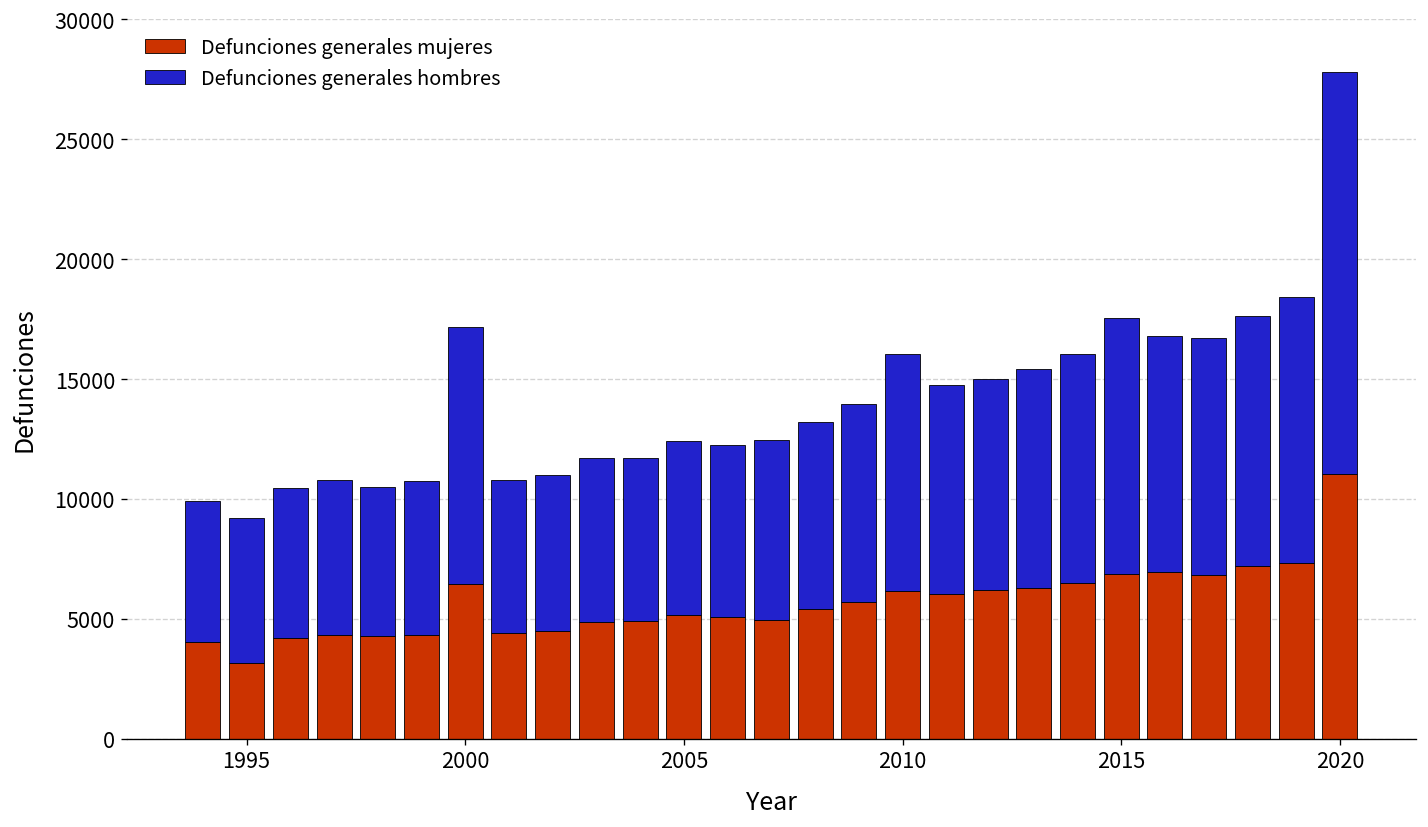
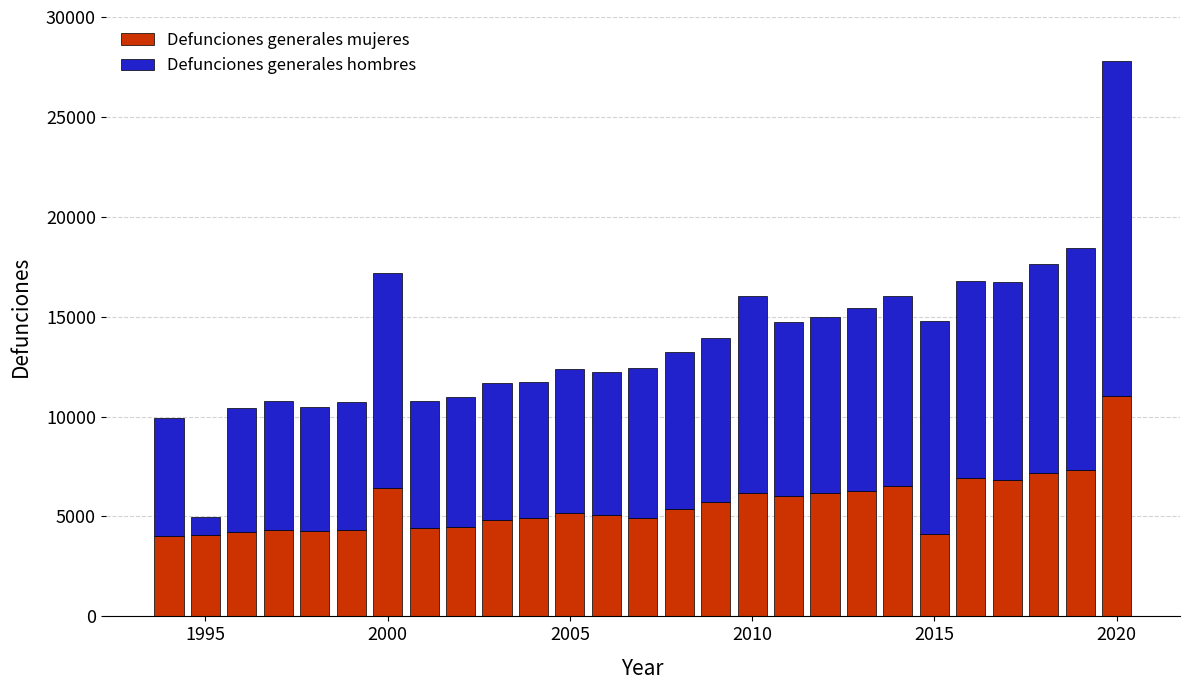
  {
    "Defunciones generales mujeres": {
-     "1995": 3200,
+     "1995": 4100,
      "2000": 6400,
      "2005": 5200,
      "2010": 6200,
-     "2015": 6900,
+     "2015": 4100,
      "2020": 11000
    },
    "Defunciones generales hombres": {
-     "1995": 6100,
+     "1995": 900,
      "2000": 10700,
      "2005": 7200,
      "2010": 9900,
      "2015": 10700,
      "2020": 16700
    }
  }
